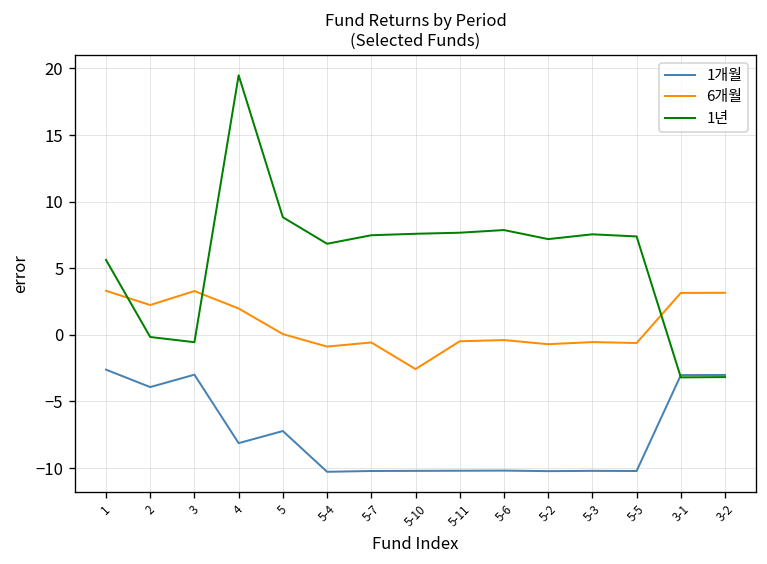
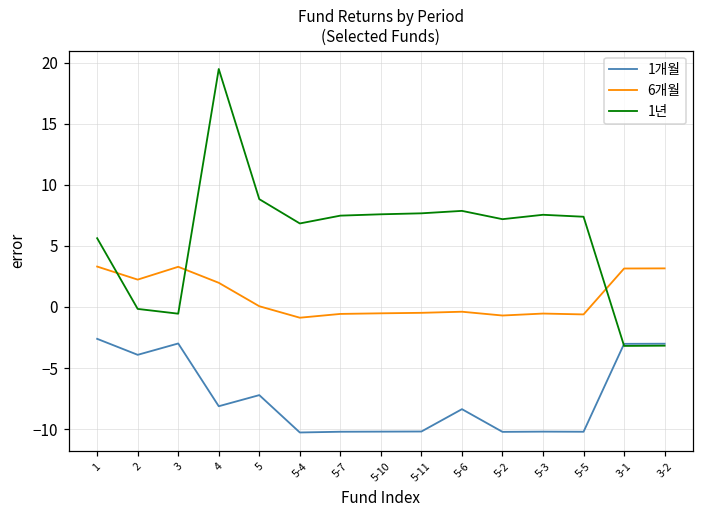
  {
    "1개월": {
      "1": -2.6,
      "2": -3.9,
      "3": -3.0,
      "4": -8.1,
      "5": -7.2,
      "5-4": -10.3,
      "5-7": -10.2,
      "5-10": -10.2,
      "5-11": -10.2,
-     "5-6": -10.2,
+     "5-6": -8.4,
      "5-2": -10.2,
      "5-3": -10.2,
      "5-5": -10.2
    },
    "6개월": {
      "1": 3.3,
      "2": 2.2,
      "3": 3.3,
      "4": 2.0,
      "5": 0.1,
      "5-4": -0.9,
      "5-7": -0.6,
-     "5-10": -2.6,
+     "5-10": -0.5,
      "5-11": -0.5,
      "5-6": -0.4,
      "5-2": -0.7,
      "5-3": -0.5,
      "5-5": -0.6,
      "3-1": 3.2,
      "3-2": 3.2
    },
    "1년": {
      "1": 5.6,
      "2": -0.2,
      "3": -0.6,
      "4": 19.5,
      "5": 8.8,
      "5-4": 6.8,
      "5-7": 7.5,
      "5-10": 7.6,
      "5-11": 7.7,
      "5-6": 7.9,
      "5-2": 7.2,
      "5-3": 7.6,
      "5-5": 7.4
    }
  }
